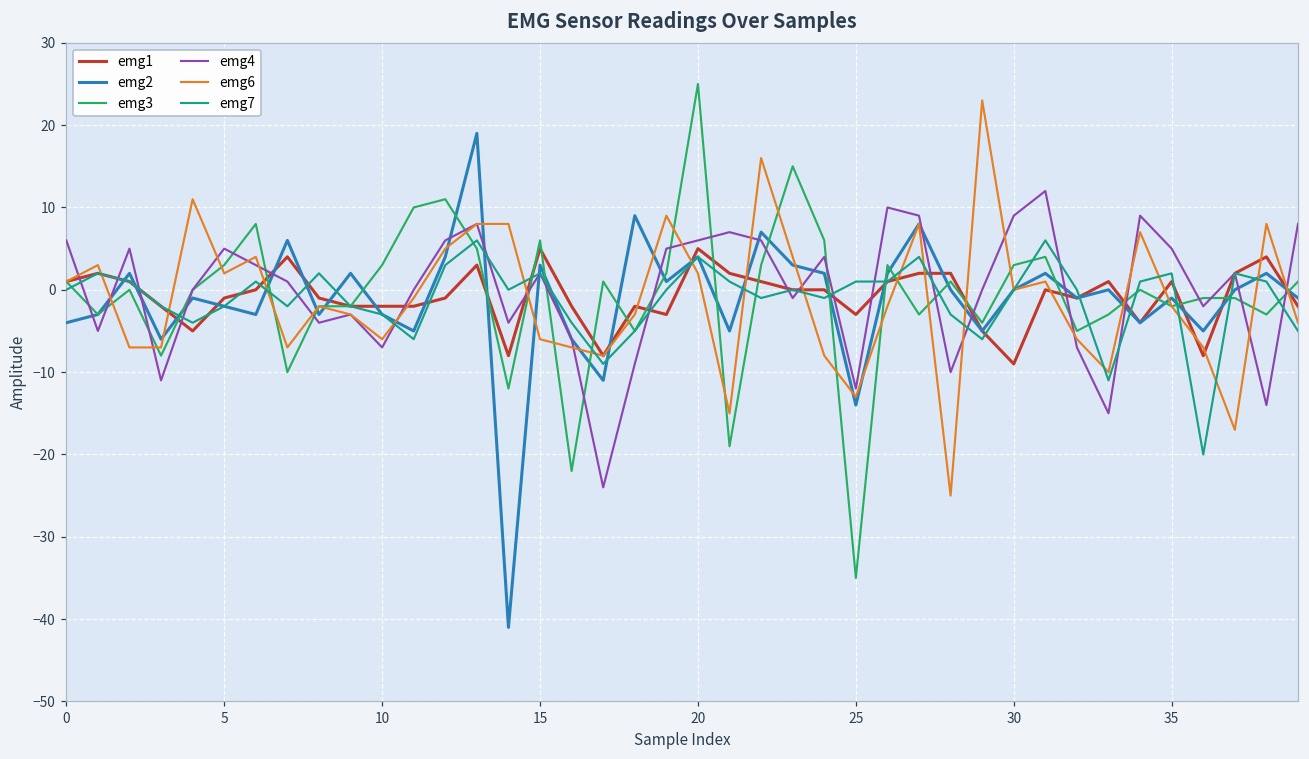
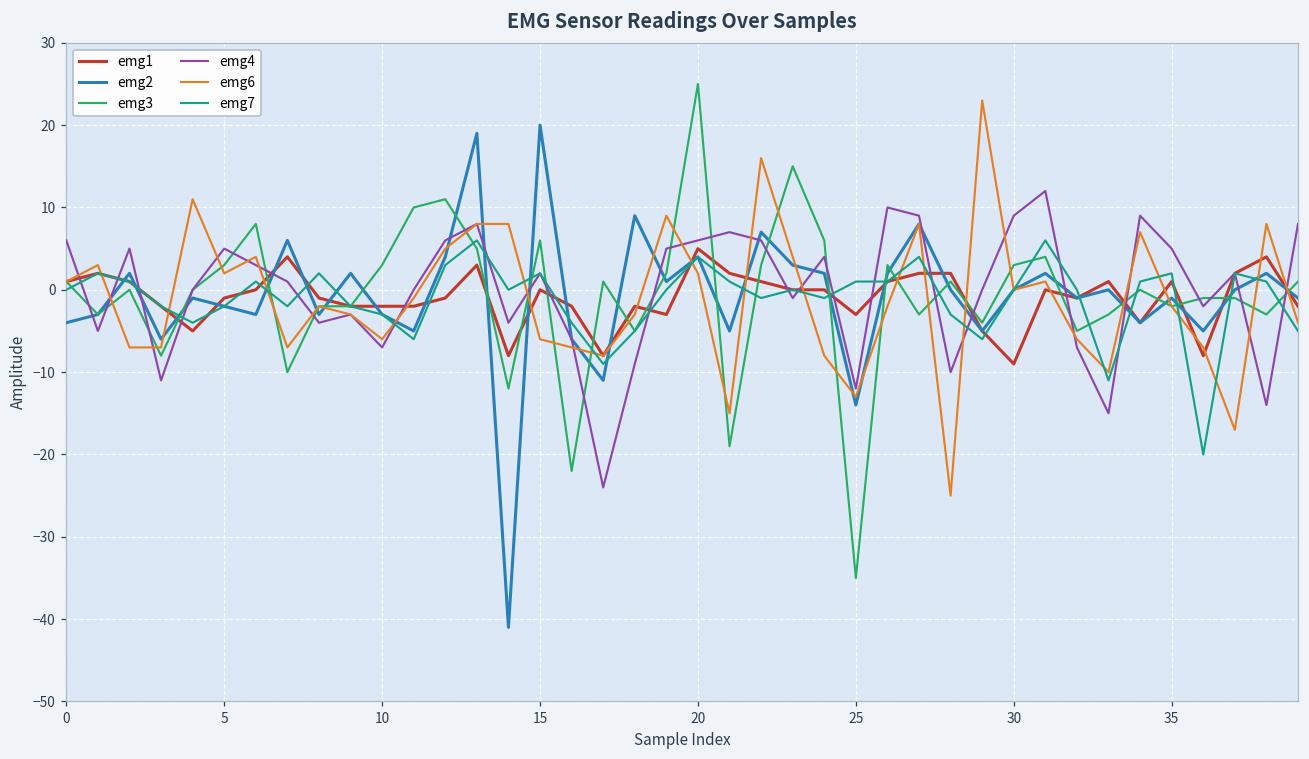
  {
    "emg1": {
      "5": -1,
      "10": -2,
-     "15": 5,
+     "15": 0,
      "20": 5,
      "25": -3,
      "30": -9,
      "35": 1
    },
    "emg2": {
      "0": -4,
-     "15": 3,
+     "15": 20,
      "25": -14,
      "35": -1
    },
    "emg4": {
      "0": 6,
      "5": 5,
      "10": -7,
      "20": 6,
      "25": -12,
      "30": 9,
      "35": 5
    },
    "emg6": {
      "5": 2,
      "10": -6,
      "15": -6,
      "20": 2,
      "25": -13
    }
  }
